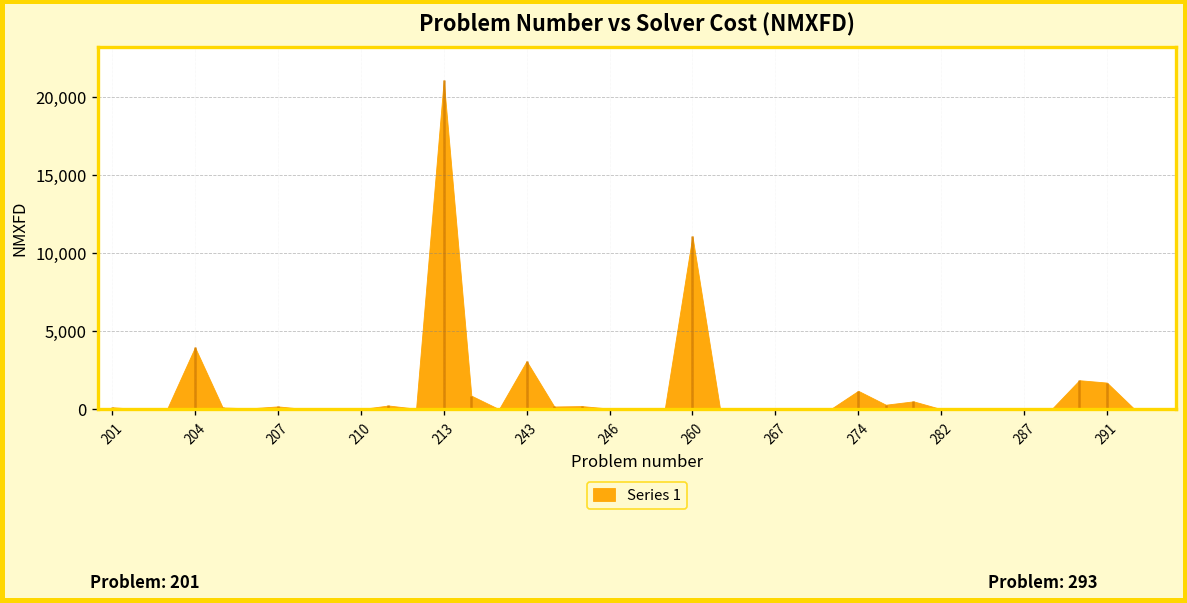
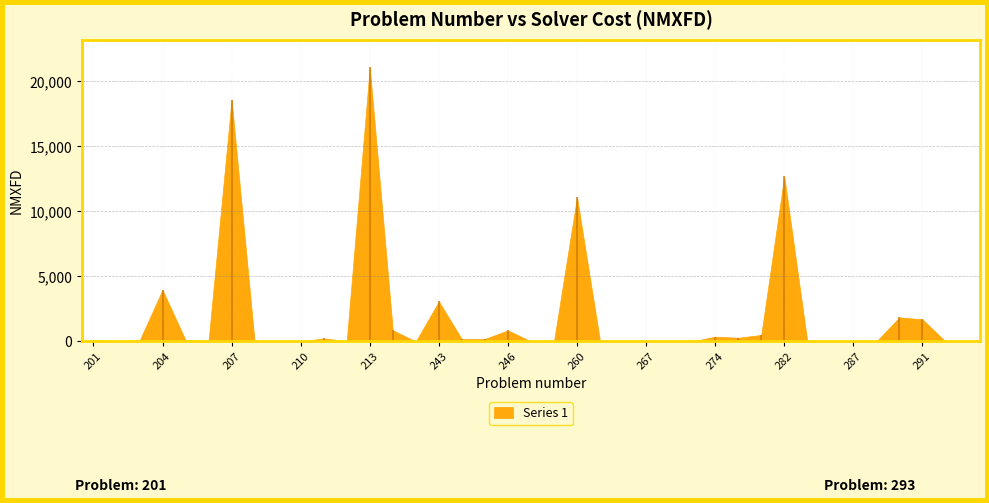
  {
    "204": "4,000",
-   "207": "200",
+   "207": "18,600",
    "213": "21,100",
    "243": "3,100",
-   "246": "0",
+   "246": "800",
    "260": "11,100",
-   "274": "1,200",
-   "282": "0",
+   "274": "400",
+   "282": "12,700",
    "291": "1,700"
  }
